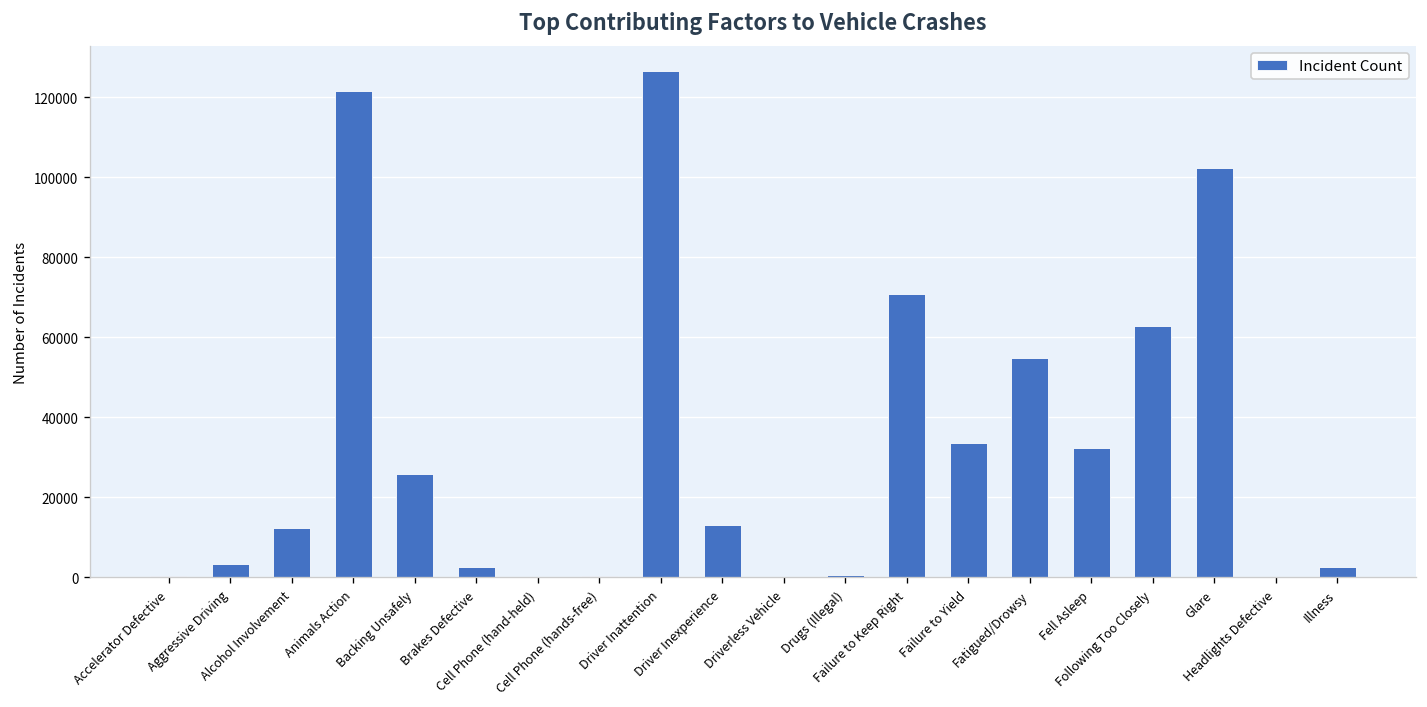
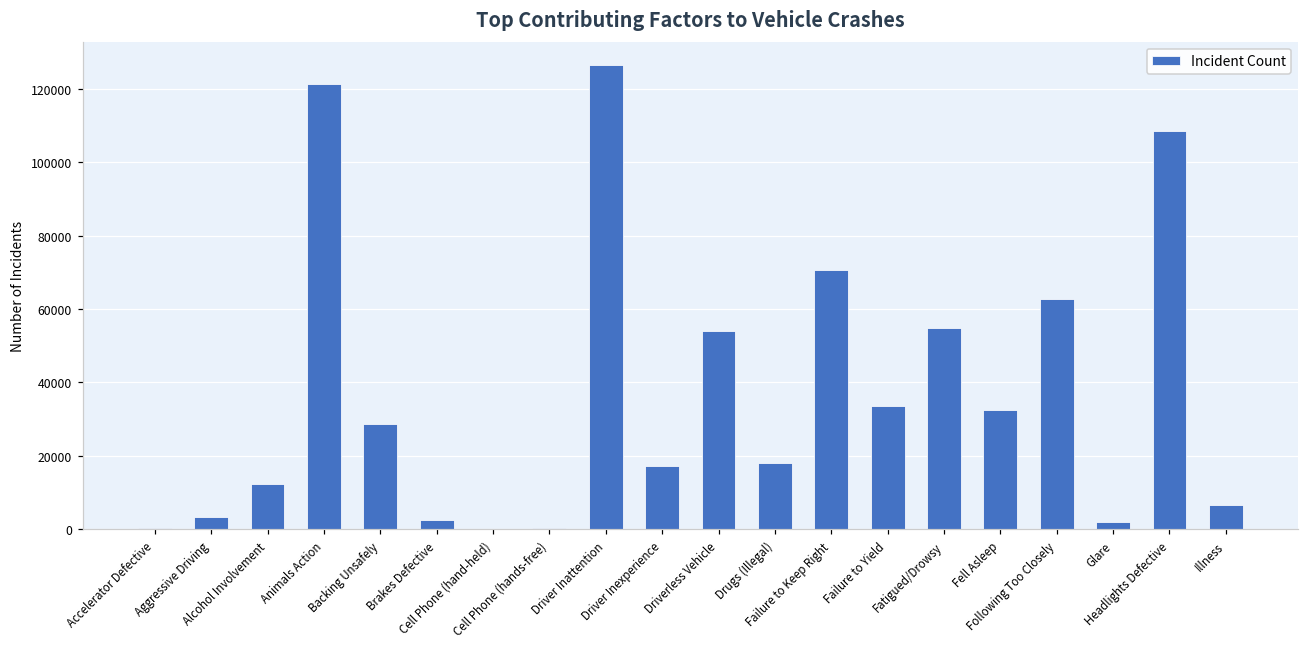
  {
    "Aggressive Driving": 3000,
    "Alcohol Involvement": 12000,
    "Animals Action": 121000,
-   "Backing Unsafely": 26000,
+   "Backing Unsafely": 29000,
    "Brakes Defective": 3000,
    "Driver Inattention": 127000,
-   "Driver Inexperience": 13000,
-   "Driverless Vehicle": 0,
-   "Drugs (Illegal)": 1000,
+   "Driver Inexperience": 17000,
+   "Driverless Vehicle": 54000,
+   "Drugs (Illegal)": 18000,
    "Failure to Keep Right": 71000,
    "Failure to Yield": 34000,
    "Fatigued/Drowsy": 55000,
    "Fell Asleep": 32000,
    "Following Too Closely": 63000,
-   "Glare": 102000,
-   "Headlights Defective": 0,
-   "Illness": 3000
+   "Glare": 2000,
+   "Headlights Defective": 108000,
+   "Illness": 7000
  }
